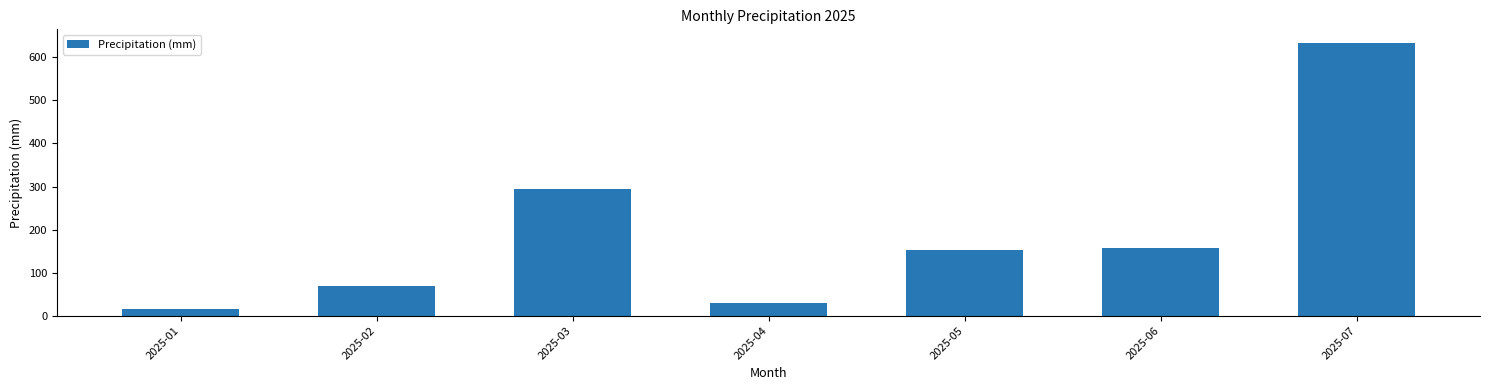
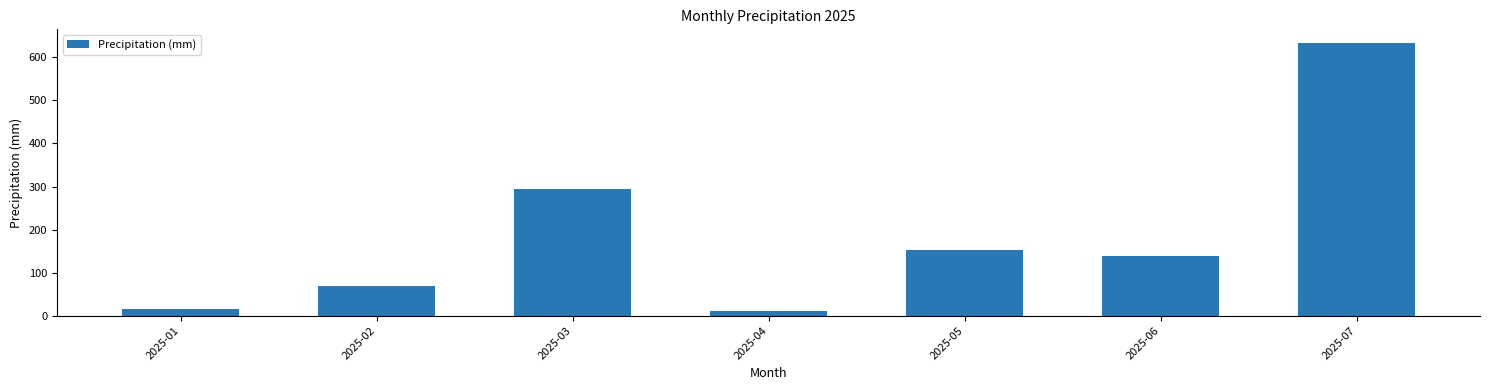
  {
    "2025-01": 20,
    "2025-02": 70,
    "2025-03": 290,
-   "2025-04": 30,
+   "2025-04": 10,
    "2025-05": 150,
-   "2025-06": 160,
+   "2025-06": 140,
    "2025-07": 630
  }
